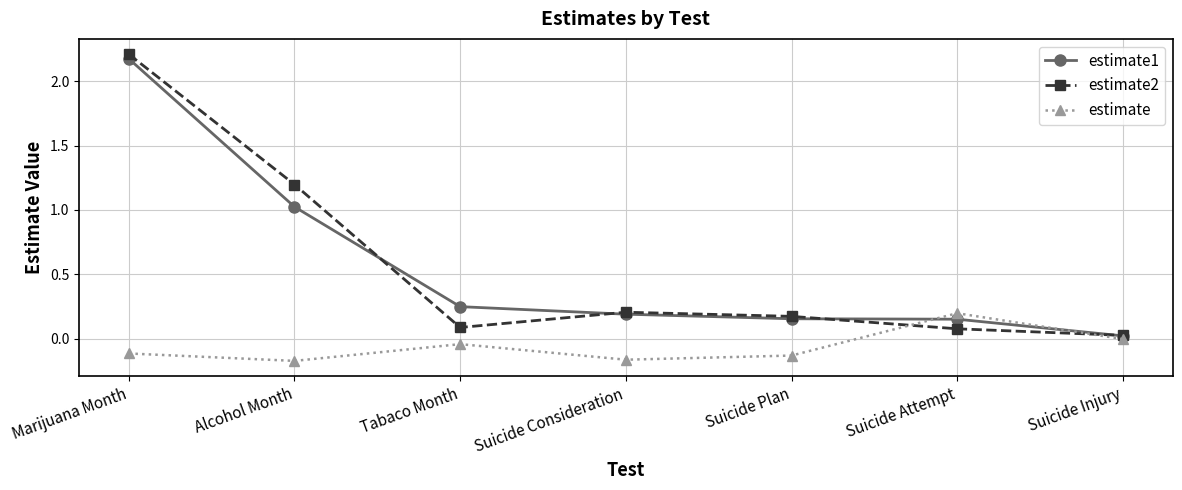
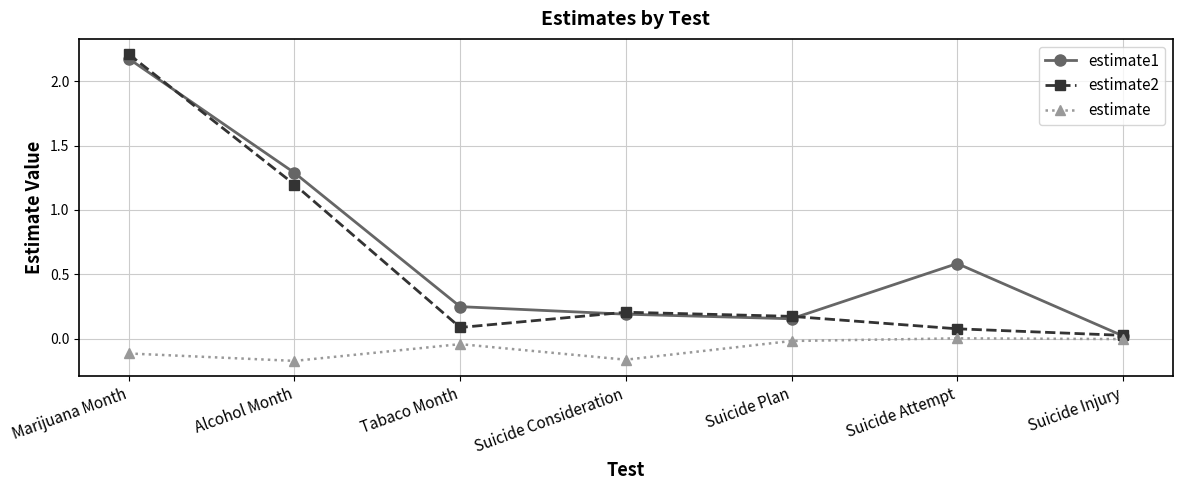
  {
    "estimate1": {
      "Marijuana Month": 2.17,
-     "Alcohol Month": 1.02,
+     "Alcohol Month": 1.29,
      "Tabaco Month": 0.25,
-     "Suicide Attempt": 0.15
+     "Suicide Attempt": 0.58
    },
    "estimate2": {
      "Marijuana Month": 2.21,
      "Alcohol Month": 1.20,
      "Tabaco Month": 0.09,
      "Suicide Attempt": 0.08
    },
    "estimate": {
      "Marijuana Month": -0.12,
      "Alcohol Month": -0.17,
      "Tabaco Month": -0.04,
      "Suicide Consideration": -0.16,
-     "Suicide Plan": -0.13,
-     "Suicide Attempt": 0.20,
+     "Suicide Plan": -0.02,
+     "Suicide Attempt": 0.00,
      "Suicide Injury": 0.00
    }
  }
